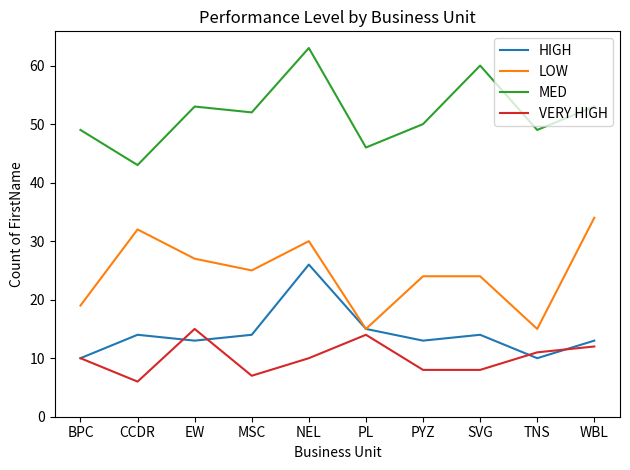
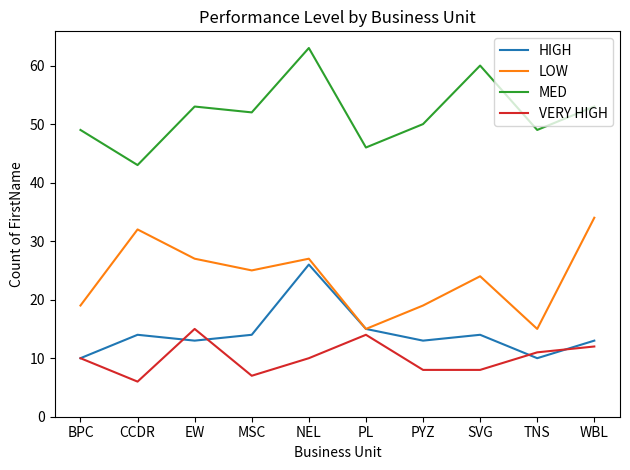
  {
    "HIGH": {
      "CCDR": 14,
      "EW": 13,
      "MSC": 14,
      "NEL": 26,
      "PYZ": 13,
      "SVG": 14,
      "TNS": 10,
      "WBL": 13
    },
    "LOW": {
      "BPC": 19,
      "CCDR": 32,
      "EW": 27,
      "MSC": 25,
-     "NEL": 30,
-     "PYZ": 24,
+     "NEL": 27,
+     "PYZ": 19,
      "SVG": 24,
      "TNS": 15,
      "WBL": 34
    },
    "MED": {
      "BPC": 49,
      "CCDR": 43,
      "EW": 53,
      "MSC": 52,
      "NEL": 63,
      "PL": 46,
      "PYZ": 50,
      "SVG": 60,
      "TNS": 49
    },
    "VERY HIGH": {
      "CCDR": 6,
      "EW": 15,
      "MSC": 7,
      "NEL": 10,
      "PL": 14,
      "PYZ": 8,
      "SVG": 8,
      "TNS": 11,
      "WBL": 12
    }
  }
